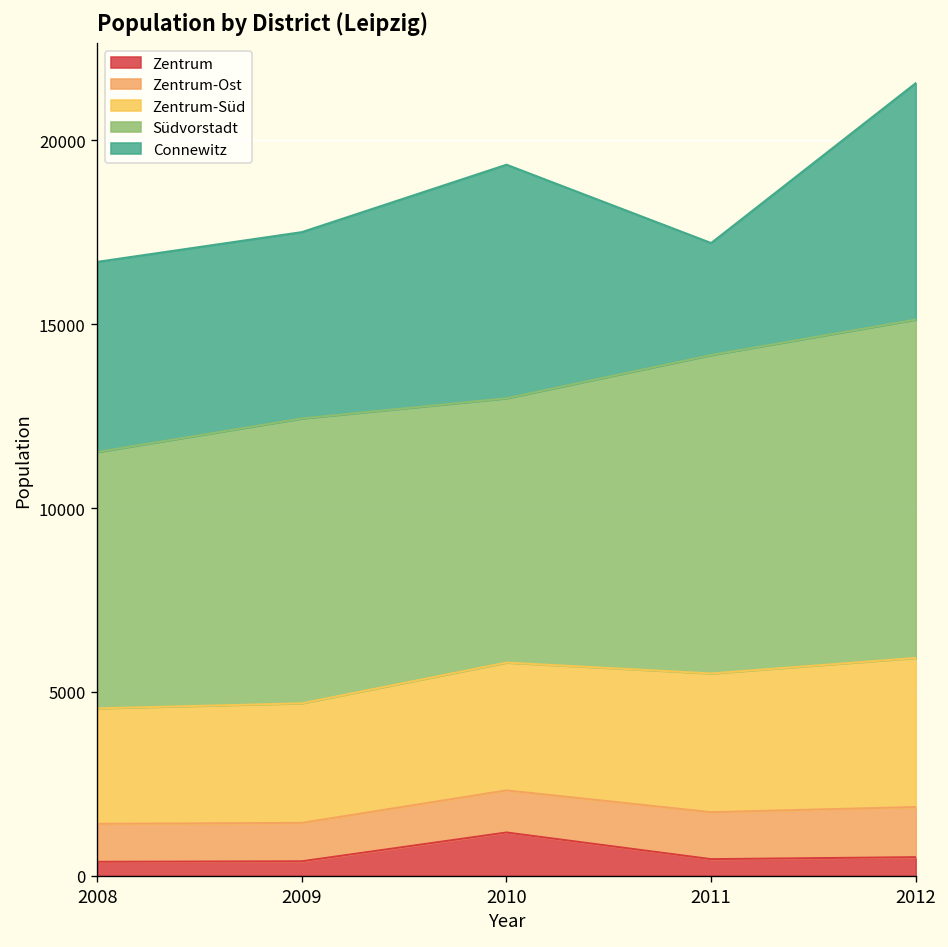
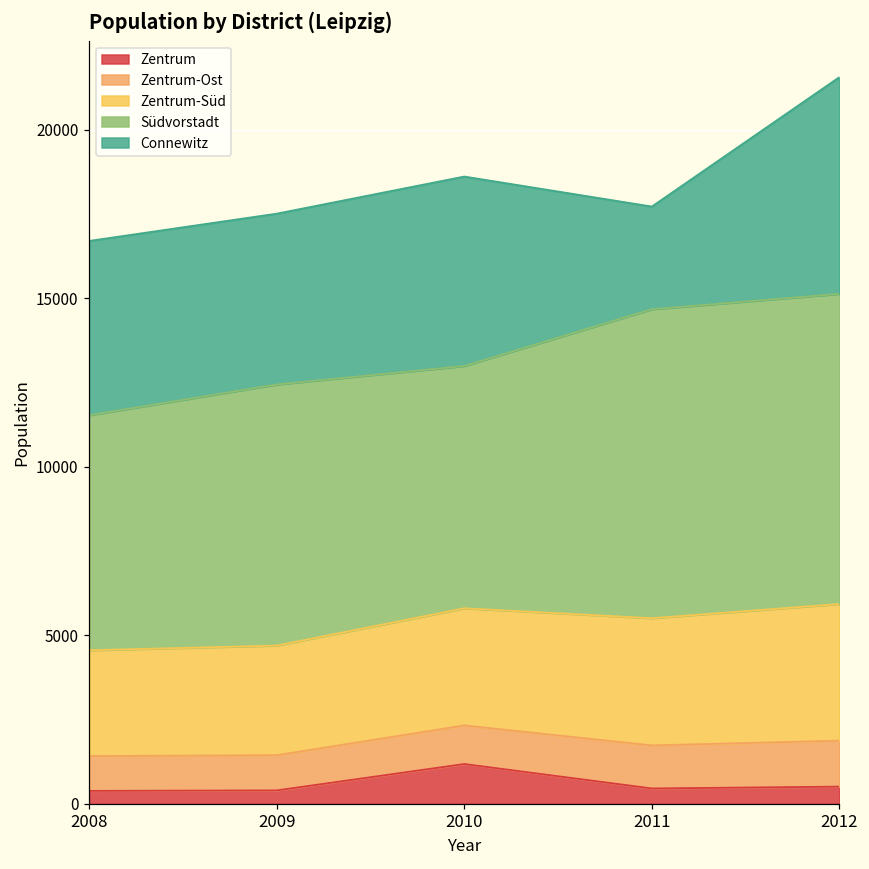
  {
    "Zentrum": {
      "2008": 400,
      "2009": 400,
      "2010": 1200,
      "2011": 500,
      "2012": 500
    },
    "Südvorstadt": {
      "2008": 7000,
      "2009": 7700,
      "2010": 7200,
-     "2011": 8700,
+     "2011": 9200,
      "2012": 9200
    },
    "Connewitz": {
      "2008": 5200,
      "2009": 5100,
-     "2010": 6400,
+     "2010": 5600,
      "2011": 3000,
      "2012": 6400
    }
  }
